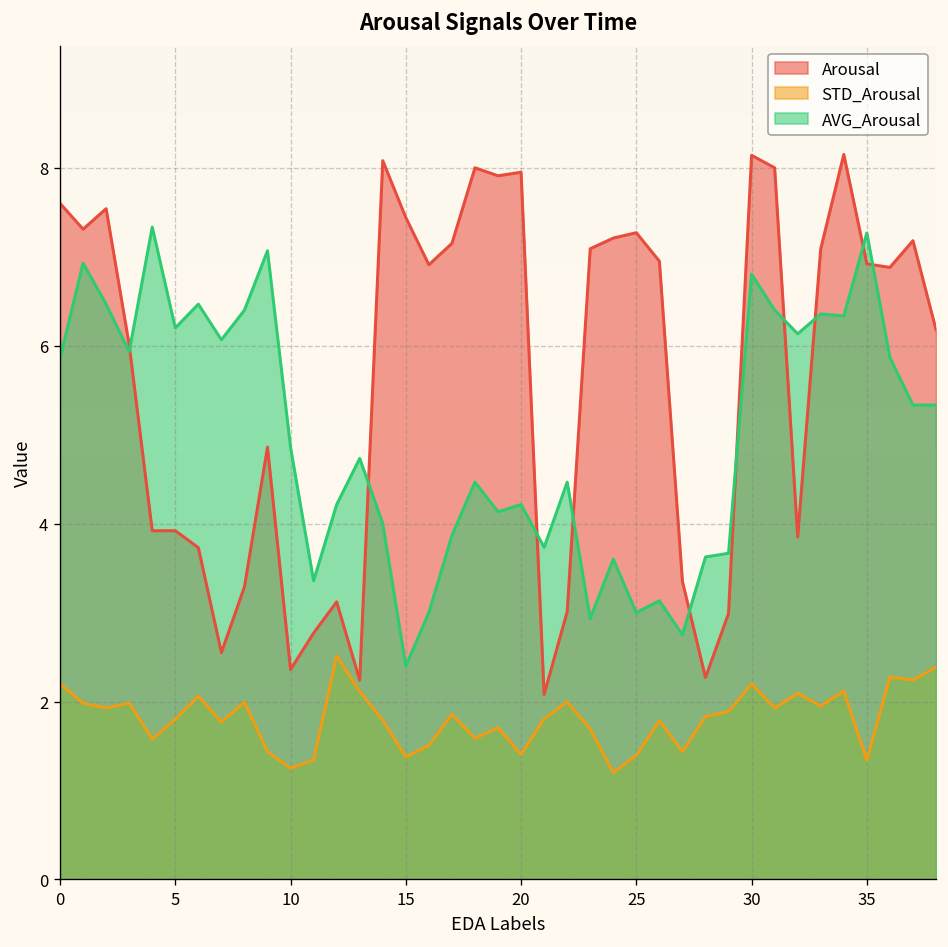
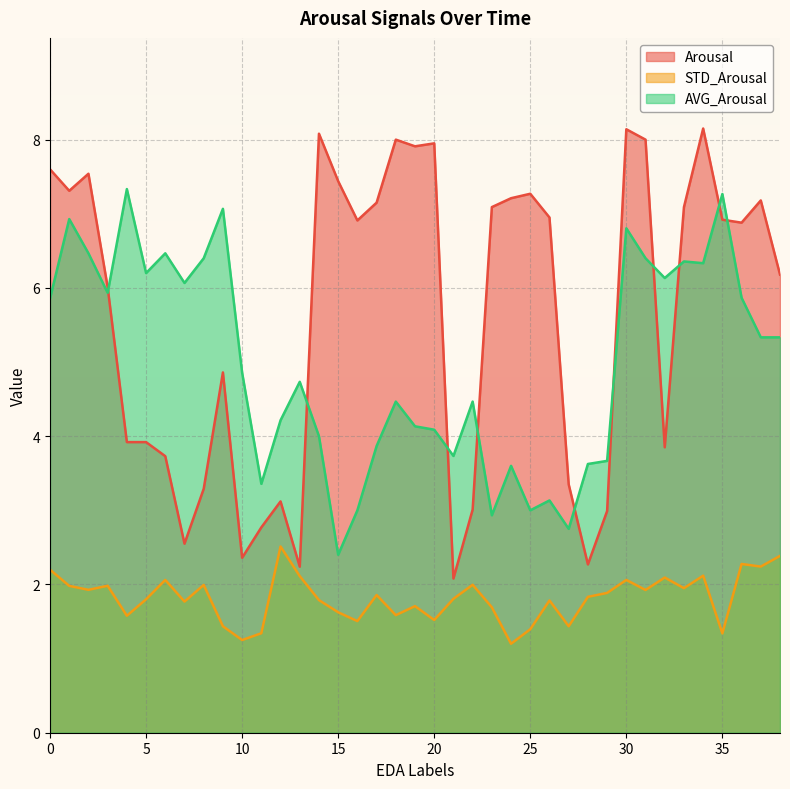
  {
    "Arousal": {
      "0": 7.6,
      "5": 3.9,
      "10": 2.4,
      "15": 7.4,
      "20": 8.0,
      "25": 7.3,
      "30": 8.1,
      "35": 6.9
    },
    "STD_Arousal": {
      "0": 2.2,
      "5": 1.8,
      "10": 1.3,
-     "15": 1.4,
-     "20": 1.4,
+     "15": 1.6,
+     "20": 1.5,
      "25": 1.4,
-     "30": 2.2,
+     "30": 2.1,
      "35": 1.3
    },
    "AVG_Arousal": {
      "0": 5.9,
      "5": 6.2,
      "10": 4.9,
      "15": 2.4,
-     "20": 4.2,
+     "20": 4.1,
      "25": 3.0,
      "30": 6.8,
      "35": 7.3
    }
  }
